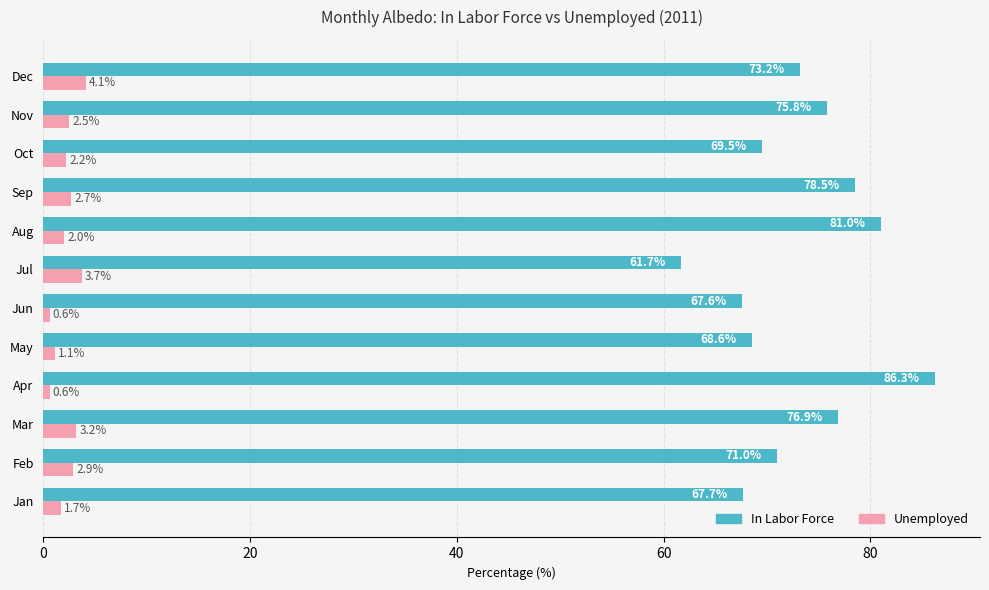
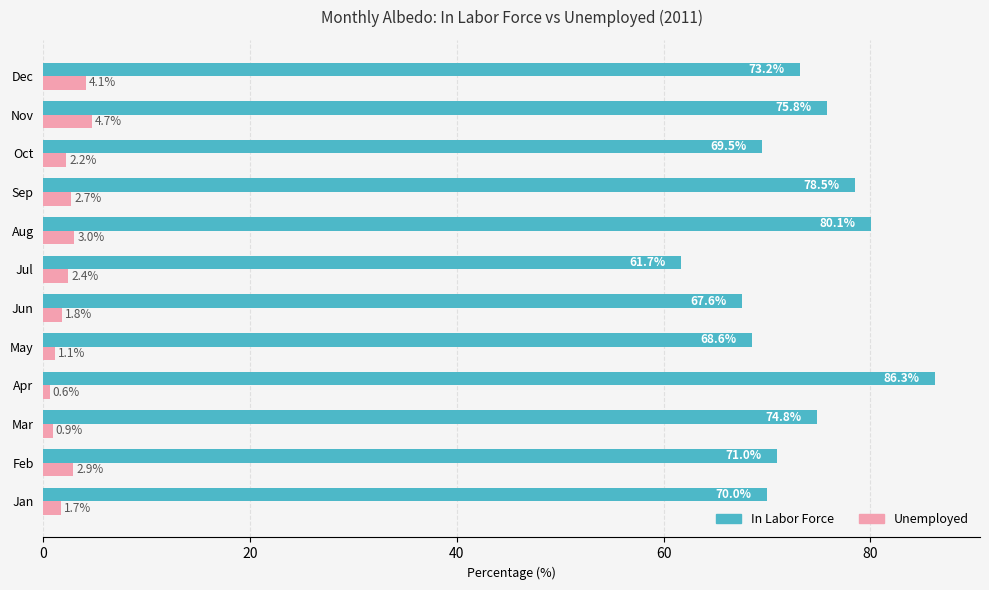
  {
    "In Labor Force": {
      "Dec": "73.2%",
      "Nov": "75.8%",
      "Oct": "69.5%",
      "Sep": "78.5%",
-     "Aug": "81.0%",
+     "Aug": "80.1%",
      "Jul": "61.7%",
      "Jun": "67.6%",
      "May": "68.6%",
      "Apr": "86.3%",
-     "Mar": "76.9%",
+     "Mar": "74.8%",
      "Feb": "71.0%",
-     "Jan": "67.7%"
+     "Jan": "70.0%"
    },
    "Unemployed": {
      "Dec": "4.1%",
-     "Nov": "2.5%",
+     "Nov": "4.7%",
      "Oct": "2.2%",
      "Sep": "2.7%",
-     "Aug": "2.0%",
-     "Jul": "3.7%",
-     "Jun": "0.6%",
+     "Aug": "3.0%",
+     "Jul": "2.4%",
+     "Jun": "1.8%",
      "May": "1.1%",
      "Apr": "0.6%",
-     "Mar": "3.2%",
+     "Mar": "0.9%",
      "Feb": "2.9%",
      "Jan": "1.7%"
    }
  }
